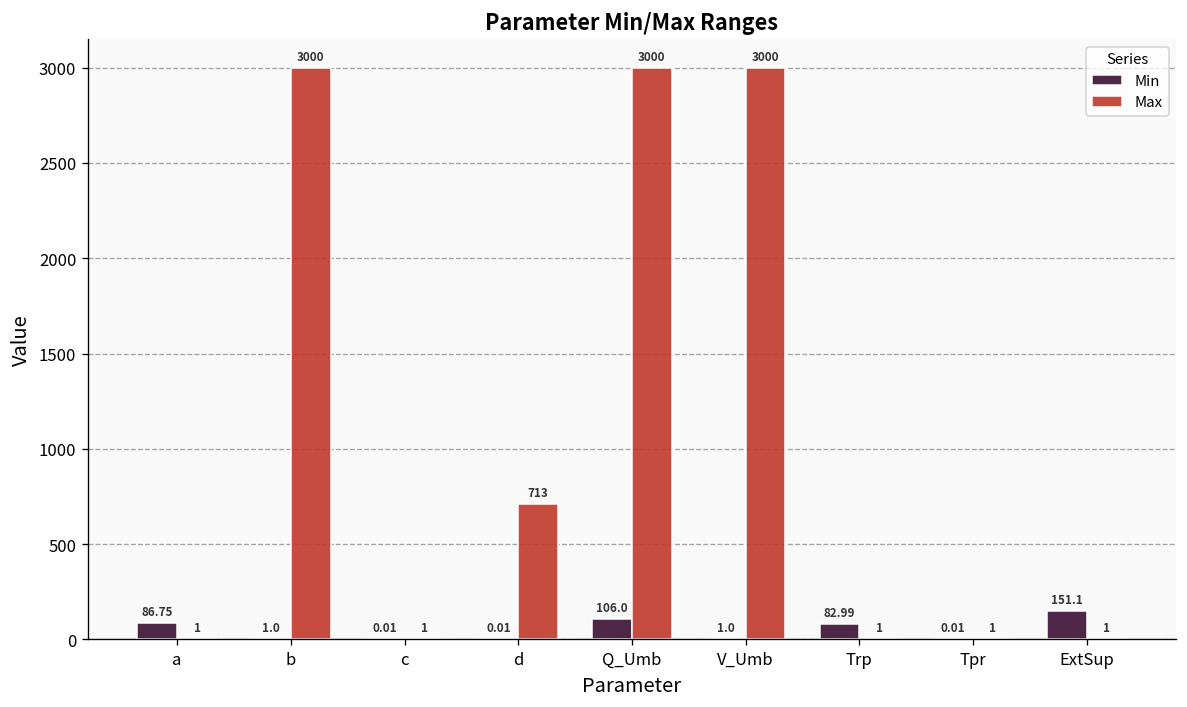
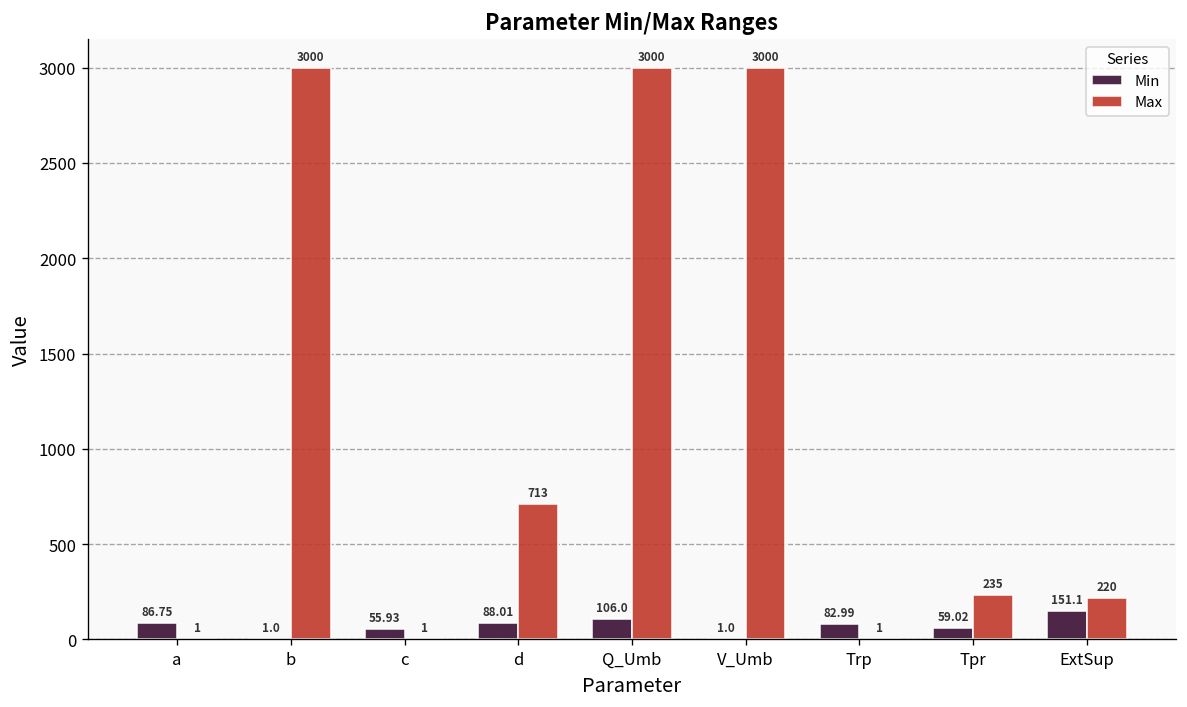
  {
    "Min": {
      "a": 86.75,
      "b": 1.0,
-     "c": 0.01,
-     "d": 0.01,
+     "c": 55.93,
+     "d": 88.01,
      "Q_Umb": 106.0,
      "V_Umb": 1.0,
      "Trp": 82.99,
-     "Tpr": 0.01,
+     "Tpr": 59.02,
      "ExtSup": 151.1
    },
    "Max": {
      "a": 1,
      "b": 3000,
      "c": 1,
      "d": 713,
      "Q_Umb": 3000,
      "V_Umb": 3000,
      "Trp": 1,
-     "Tpr": 1,
-     "ExtSup": 1
+     "Tpr": 235,
+     "ExtSup": 220
    }
  }
